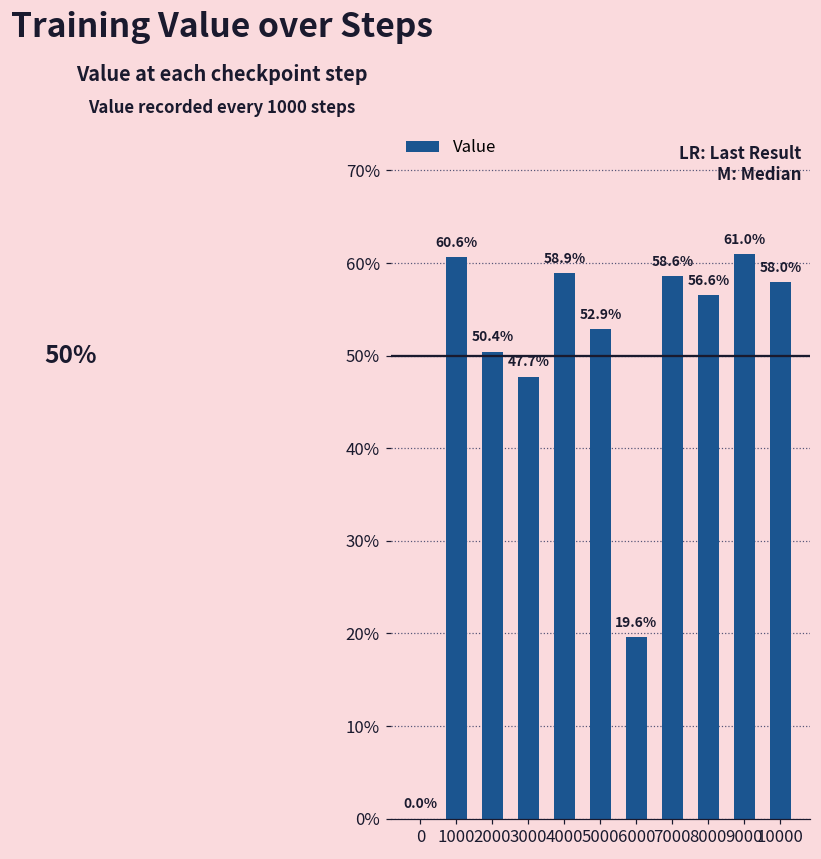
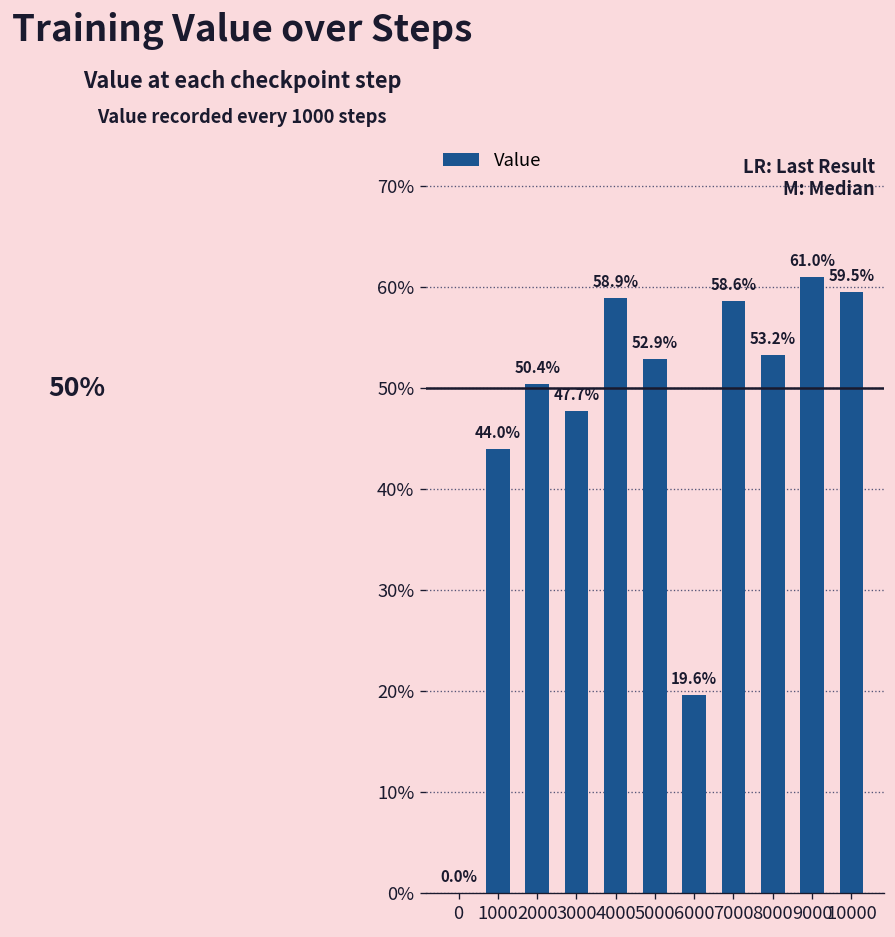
  {
    "0": "0.0%",
-   "1000": "60.6%",
+   "1000": "44.0%",
    "2000": "50.4%",
    "3000": "47.7%",
    "4000": "58.9%",
    "5000": "52.9%",
    "6000": "19.6%",
    "7000": "58.6%",
-   "8000": "56.6%",
-   "10000": "58.0%"
+   "8000": "53.2%",
+   "10000": "59.5%"
  }
